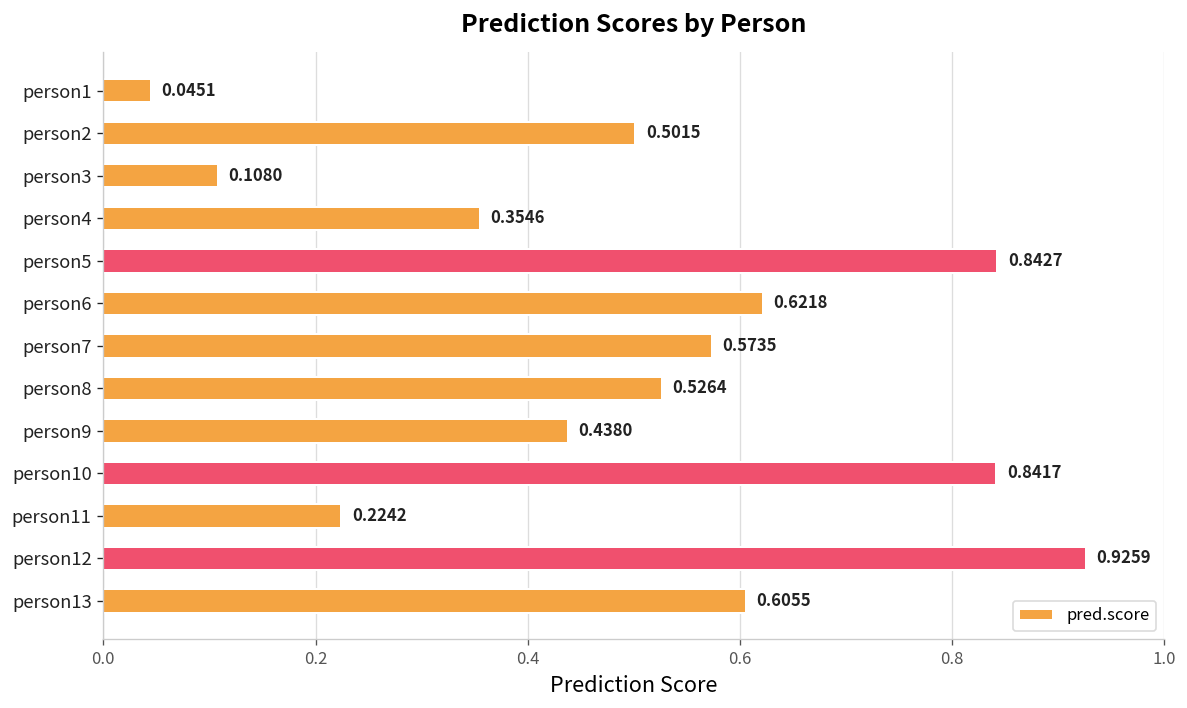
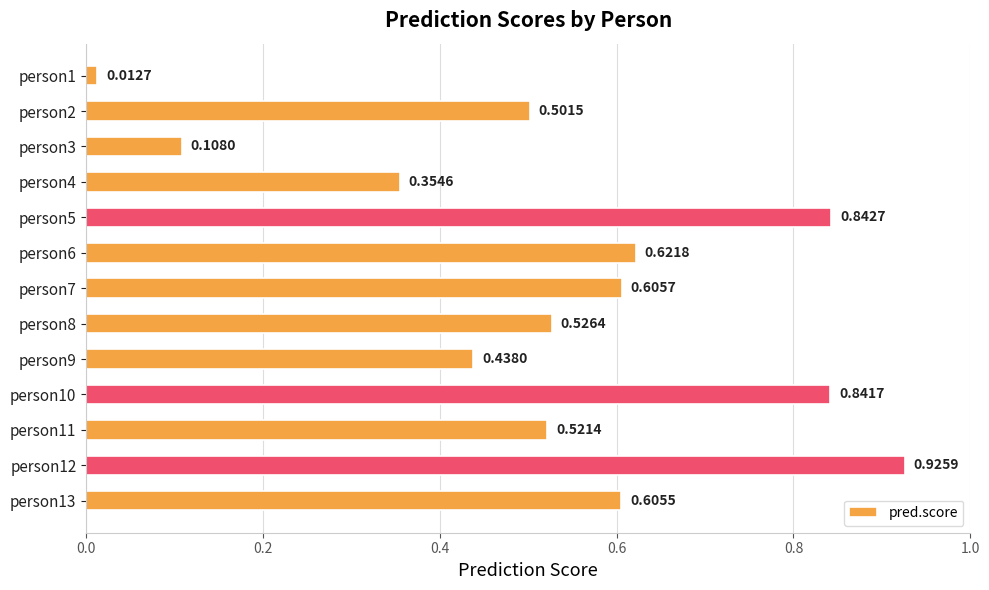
  {
-   "person1": 0.0451,
+   "person1": 0.0127,
    "person2": 0.5015,
    "person3": 0.1080,
    "person4": 0.3546,
    "person5": 0.8427,
    "person6": 0.6218,
-   "person7": 0.5735,
+   "person7": 0.6057,
    "person8": 0.5264,
    "person9": 0.4380,
    "person10": 0.8417,
-   "person11": 0.2242,
+   "person11": 0.5214,
    "person12": 0.9259,
    "person13": 0.6055
  }
